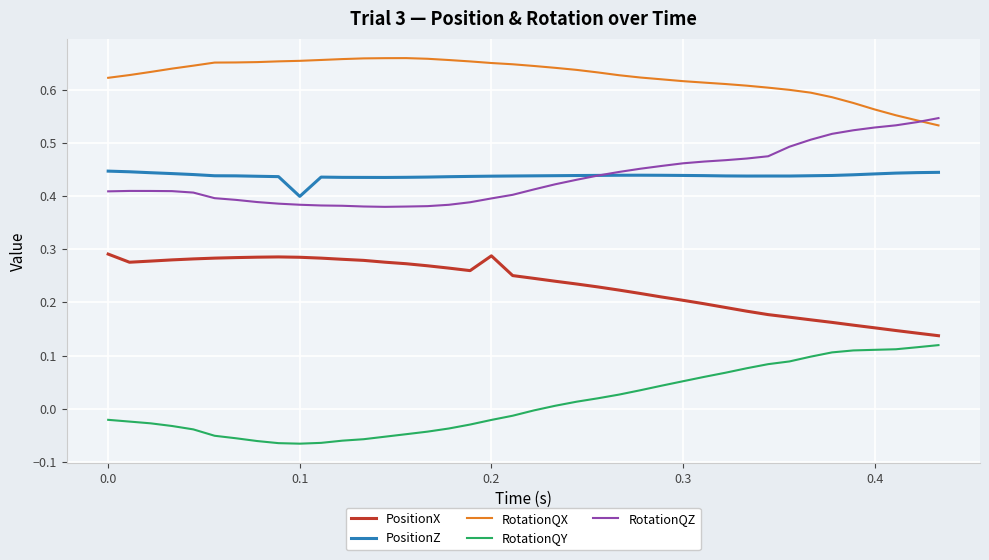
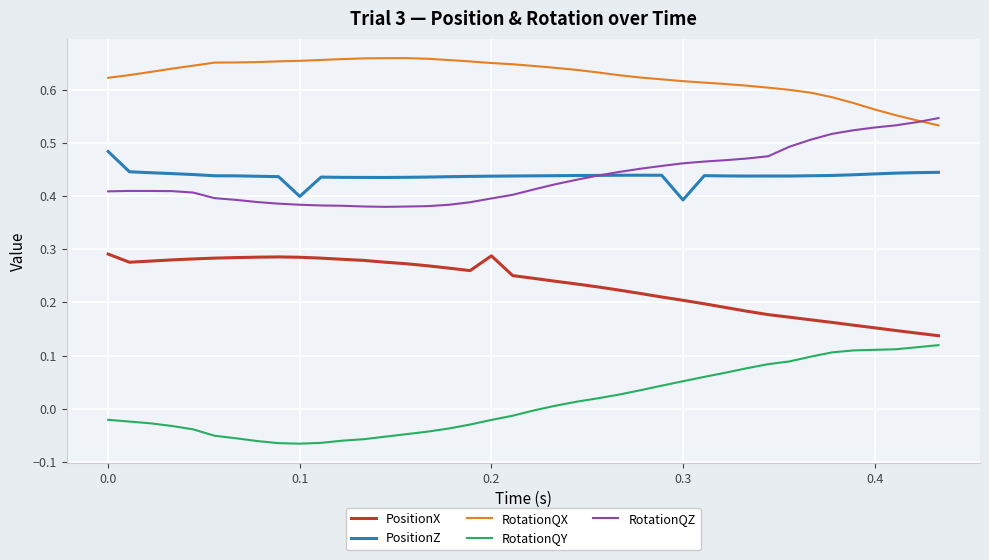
  {
    "PositionX": {
      "0.0": 0.29,
      "0.1": 0.28,
      "0.2": 0.29,
      "0.3": 0.20,
      "0.4": 0.15
    },
    "PositionZ": {
-     "0.0": 0.45,
+     "0.0": 0.48,
      "0.1": 0.40,
      "0.2": 0.44,
-     "0.3": 0.44,
+     "0.3": 0.39,
      "0.4": 0.44
    },
    "RotationQX": {
      "0.0": 0.62,
      "0.1": 0.65,
      "0.2": 0.65,
      "0.3": 0.62,
      "0.4": 0.56
    },
    "RotationQY": {
      "0.0": -0.02,
      "0.1": -0.07,
      "0.2": -0.02,
      "0.3": 0.05,
      "0.4": 0.11
    },
    "RotationQZ": {
      "0.0": 0.41,
      "0.1": 0.38,
      "0.2": 0.40,
      "0.3": 0.46,
      "0.4": 0.53
    }
  }
